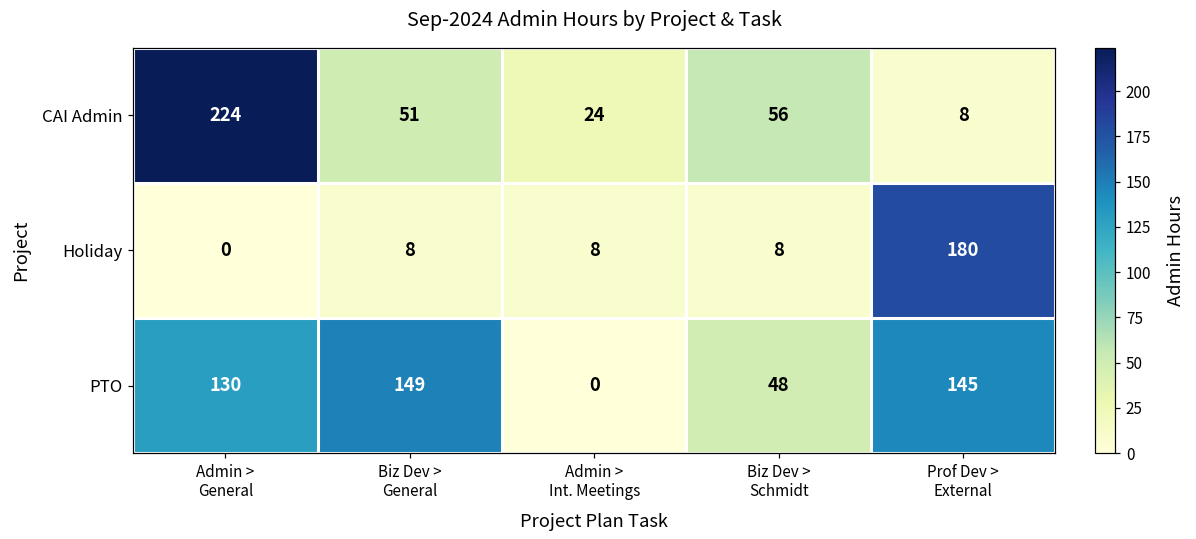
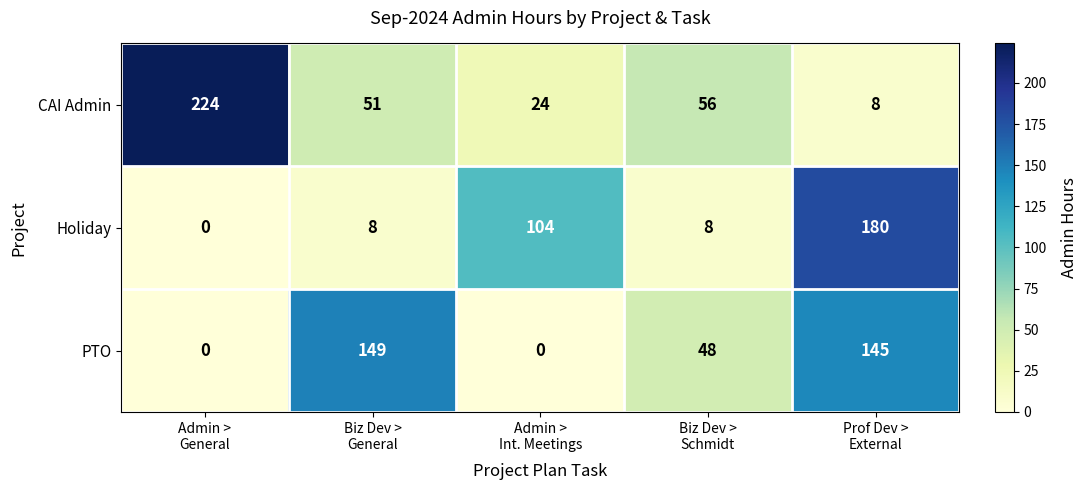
  {
    "CAI Admin": {
      "Admin > General": 224,
      "Biz Dev > General": 51,
      "Admin > Int. Meetings": 24,
      "Biz Dev > Schmidt": 56,
      "Prof Dev > External": 8
    },
    "Holiday": {
      "Admin > General": 0,
      "Biz Dev > General": 8,
-     "Admin > Int. Meetings": 8,
+     "Admin > Int. Meetings": 104,
      "Biz Dev > Schmidt": 8,
      "Prof Dev > External": 180
    },
    "PTO": {
-     "Admin > General": 130,
+     "Admin > General": 0,
      "Biz Dev > General": 149,
      "Admin > Int. Meetings": 0,
      "Biz Dev > Schmidt": 48,
      "Prof Dev > External": 145
    }
  }
